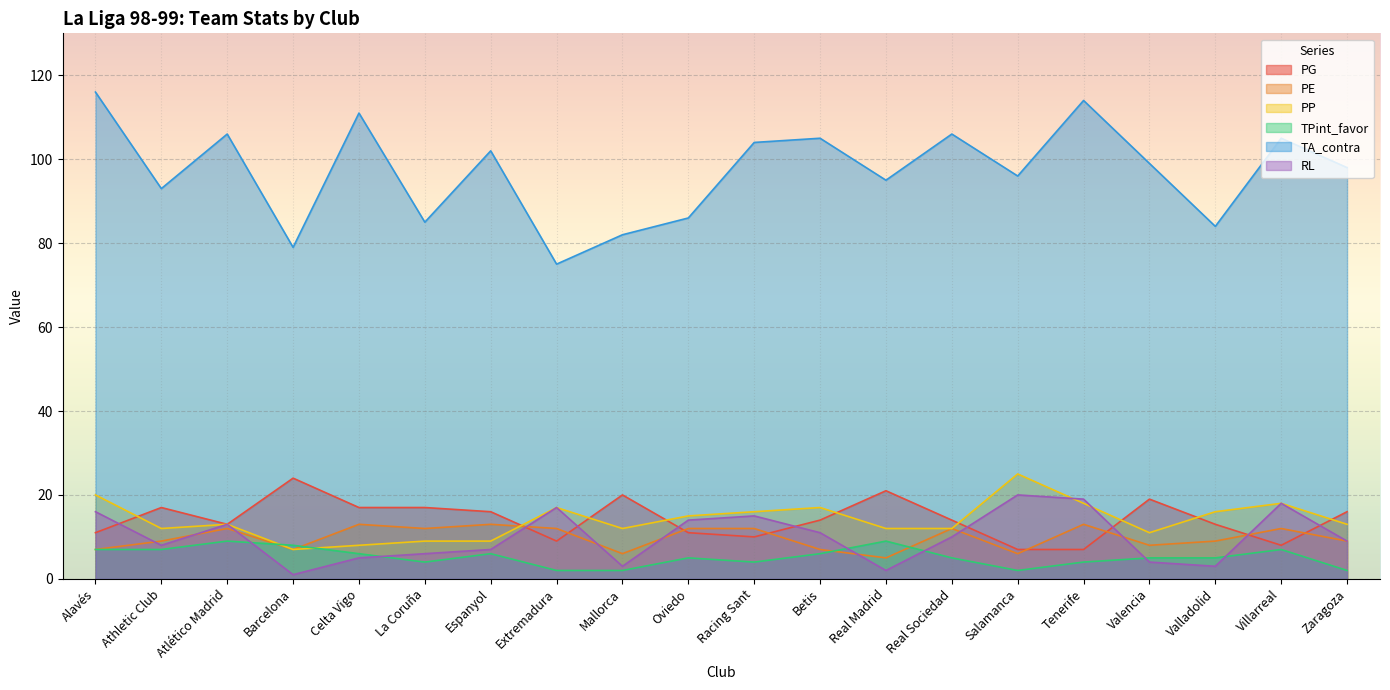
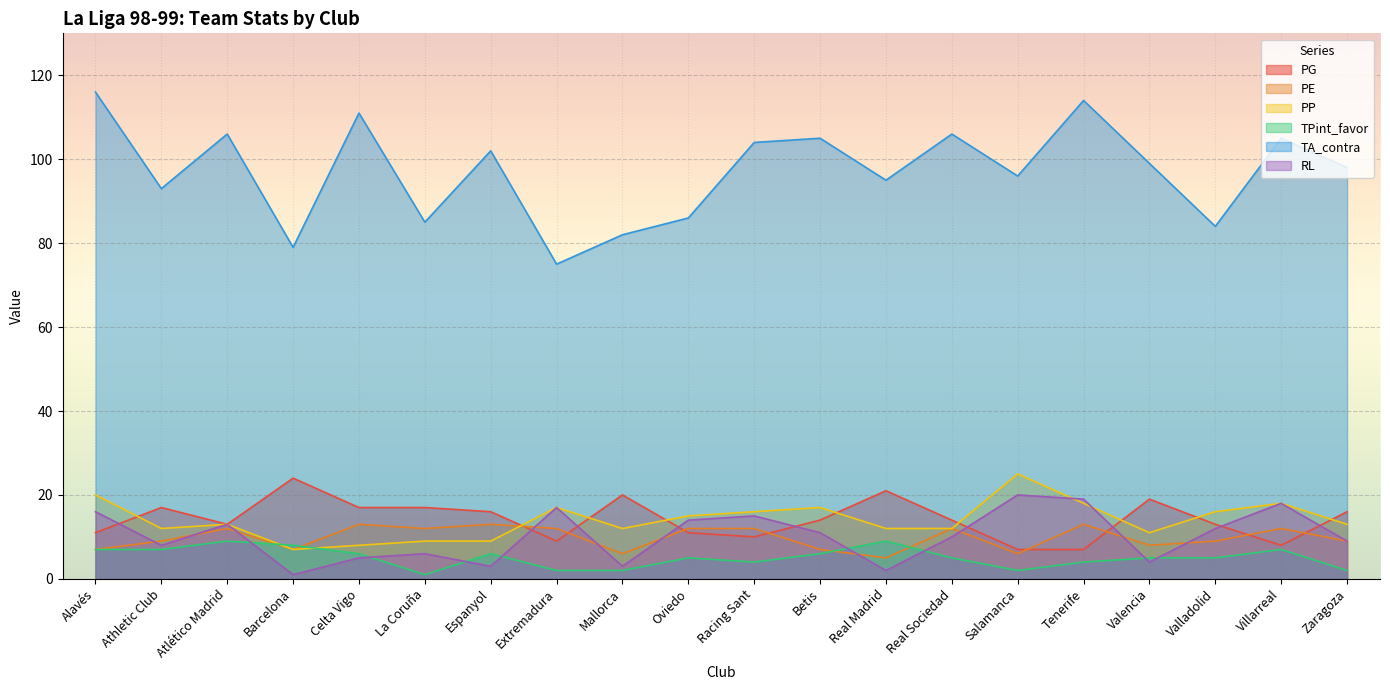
  {
    "TPint_favor": {
      "Athletic Club": 7,
      "Atlético Madrid": 9,
      "Barcelona": 8,
      "Celta Vigo": 6,
-     "La Coruña": 4,
+     "La Coruña": 1,
      "Espanyol": 6,
      "Extremadura": 2,
      "Mallorca": 2,
      "Oviedo": 5,
      "Racing Sant": 4,
      "Betis": 6,
      "Real Madrid": 9,
      "Real Sociedad": 5,
      "Salamanca": 2,
      "Tenerife": 4,
      "Valencia": 5,
      "Valladolid": 5,
      "Villarreal": 7,
      "Zaragoza": 2
    },
    "TA_contra": {
      "Alavés": 116,
      "Athletic Club": 93,
      "Atlético Madrid": 106,
      "Barcelona": 79,
      "Celta Vigo": 111,
      "La Coruña": 85,
      "Espanyol": 102,
      "Extremadura": 75,
      "Mallorca": 82,
      "Oviedo": 86,
      "Racing Sant": 104,
      "Betis": 105,
      "Real Madrid": 95,
      "Real Sociedad": 106,
      "Salamanca": 96,
      "Tenerife": 114,
      "Valencia": 99,
      "Valladolid": 84
    },
    "RL": {
      "Alavés": 16,
      "Athletic Club": 8,
      "Barcelona": 1,
      "Celta Vigo": 5,
      "La Coruña": 6,
-     "Espanyol": 7,
+     "Espanyol": 3,
      "Mallorca": 3,
      "Oviedo": 14,
      "Racing Sant": 15,
      "Betis": 11,
      "Real Madrid": 2,
      "Real Sociedad": 10,
      "Salamanca": 20,
      "Tenerife": 19,
      "Valencia": 4,
-     "Valladolid": 3
+     "Valladolid": 12
    }
  }
